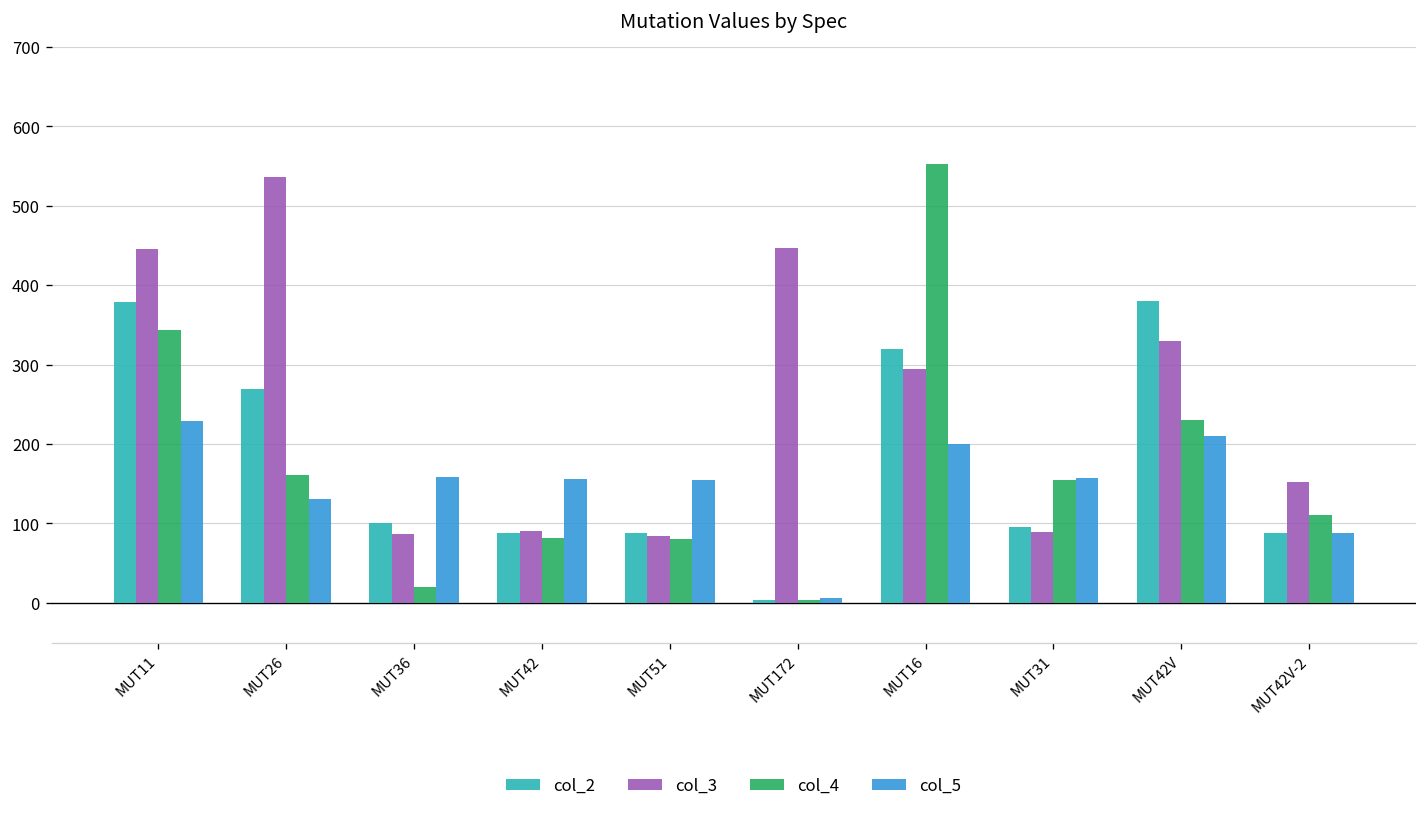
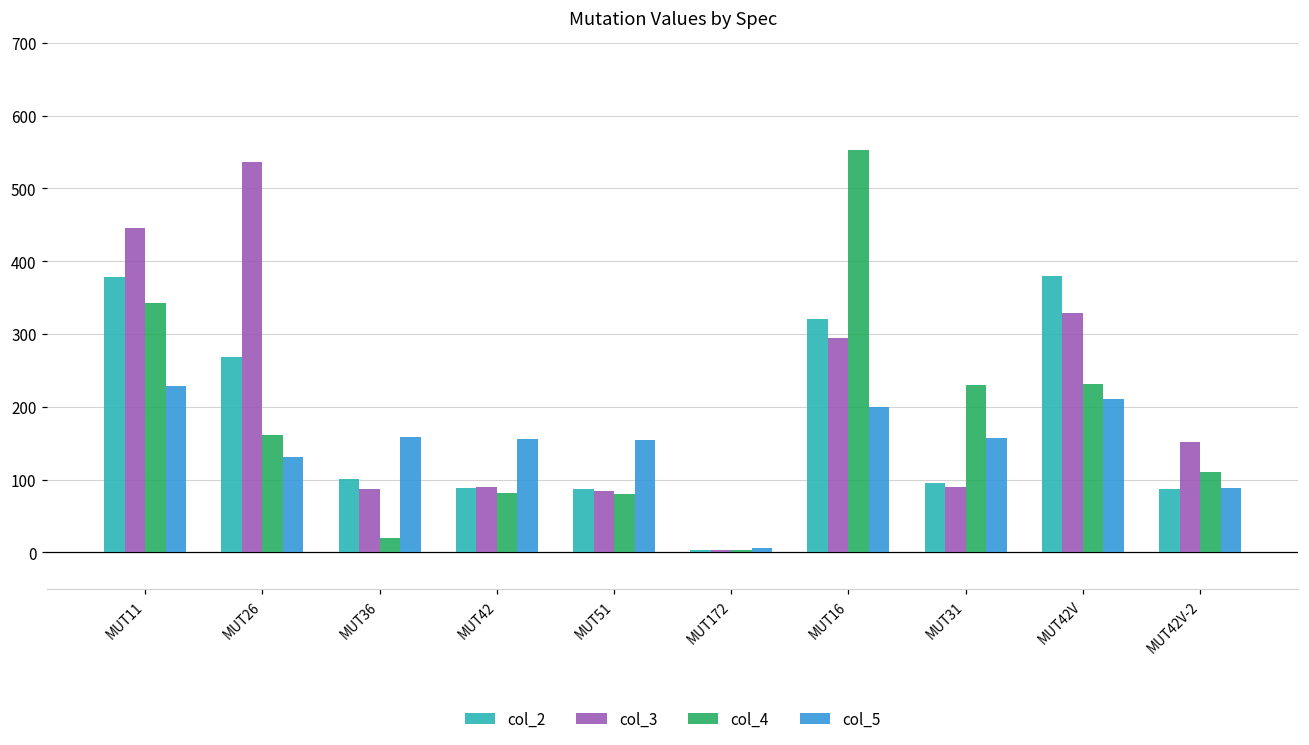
  {
    "col_3": {
      "MUT11": 450,
      "MUT26": 540,
      "MUT36": 90,
      "MUT42": 90,
      "MUT51": 80,
-     "MUT172": 450,
+     "MUT172": 0,
      "MUT16": 290,
      "MUT31": 90,
      "MUT42V": 330,
      "MUT42V-2": 150
    },
    "col_4": {
      "MUT11": 340,
      "MUT26": 160,
      "MUT36": 20,
      "MUT42": 80,
      "MUT51": 80,
      "MUT16": 550,
-     "MUT31": 150,
+     "MUT31": 230,
      "MUT42V": 230,
      "MUT42V-2": 110
    }
  }
